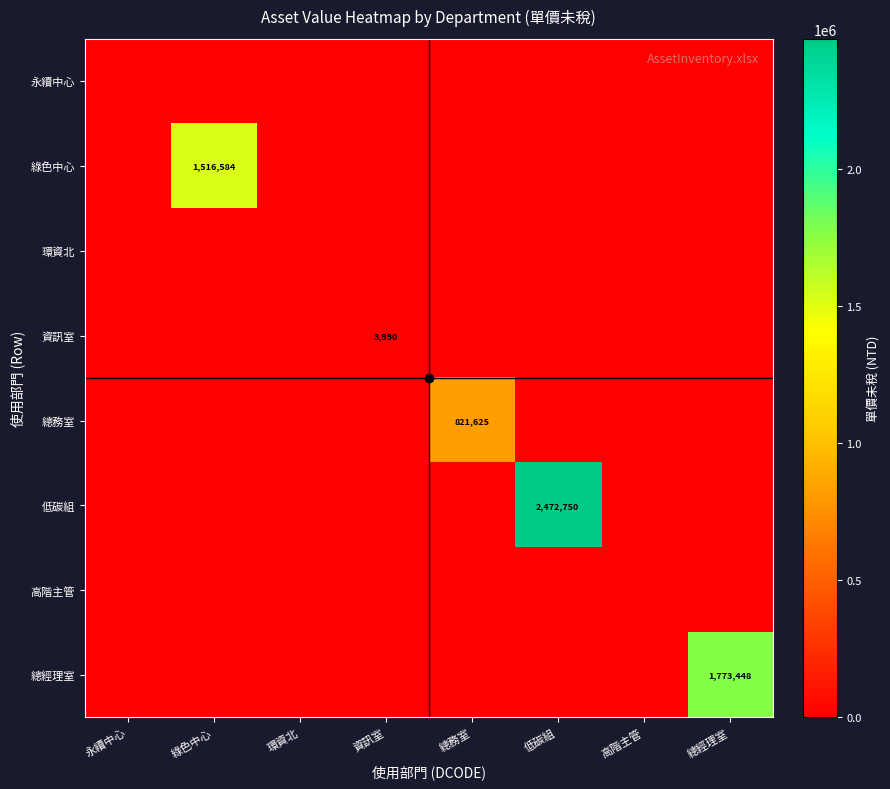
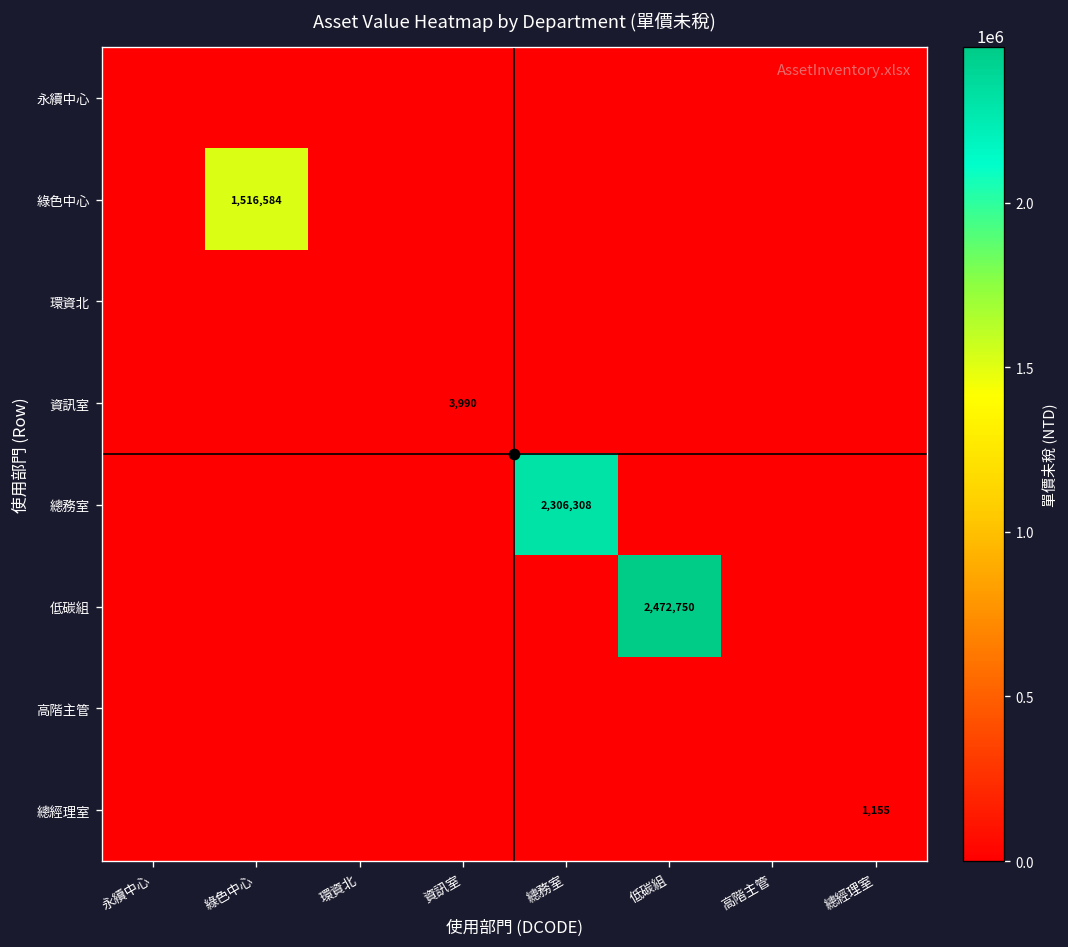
  {
    "綠色中心": {
      "綠色中心": "1,516,584"
    },
    "資訊室": {
      "資訊室": "3,990"
    },
    "總務室": {
-     "總務室": "821,625"
+     "總務室": "2,306,308"
    },
    "低碳組": {
      "低碳組": "2,472,750"
    },
    "總經理室": {
-     "總經理室": "1,773,448"
+     "總經理室": "1,155"
    }
  }
